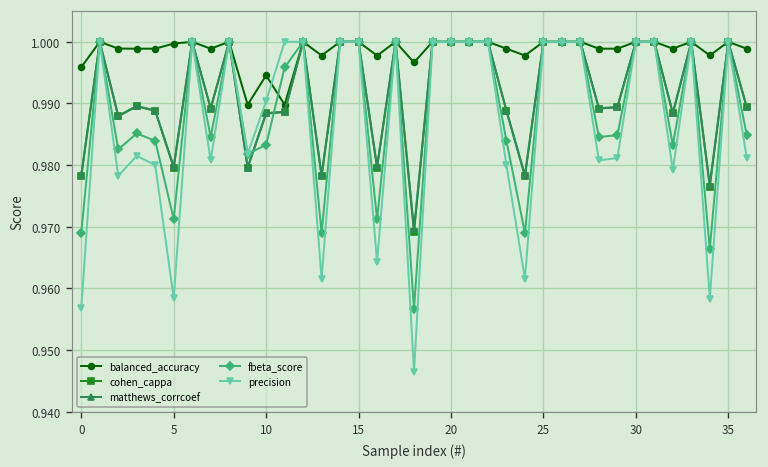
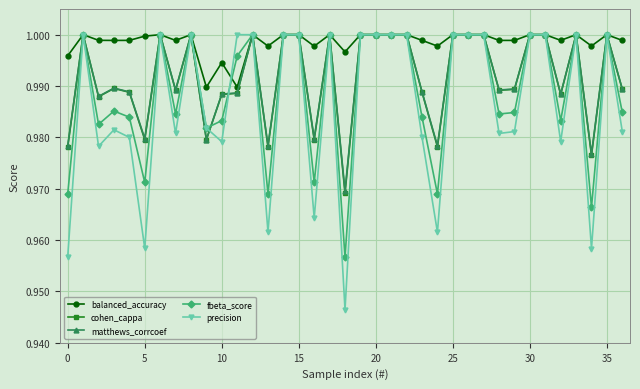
  {
    "balanced_accuracy": {
      "0": 0.996,
      "5": 1.000,
      "10": 0.995
    },
    "precision": {
      "0": 0.957,
      "5": 0.958,
-     "10": 0.990
+     "10": 0.979
    }
  }
